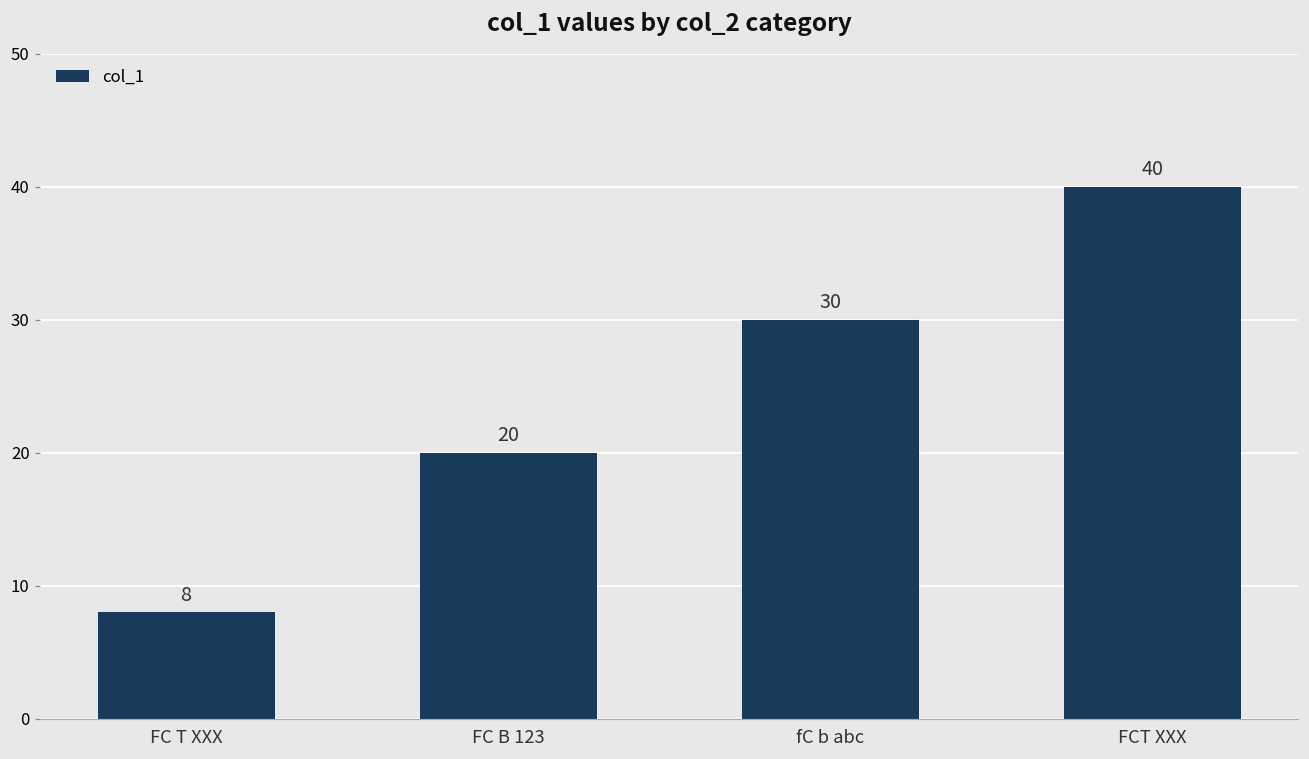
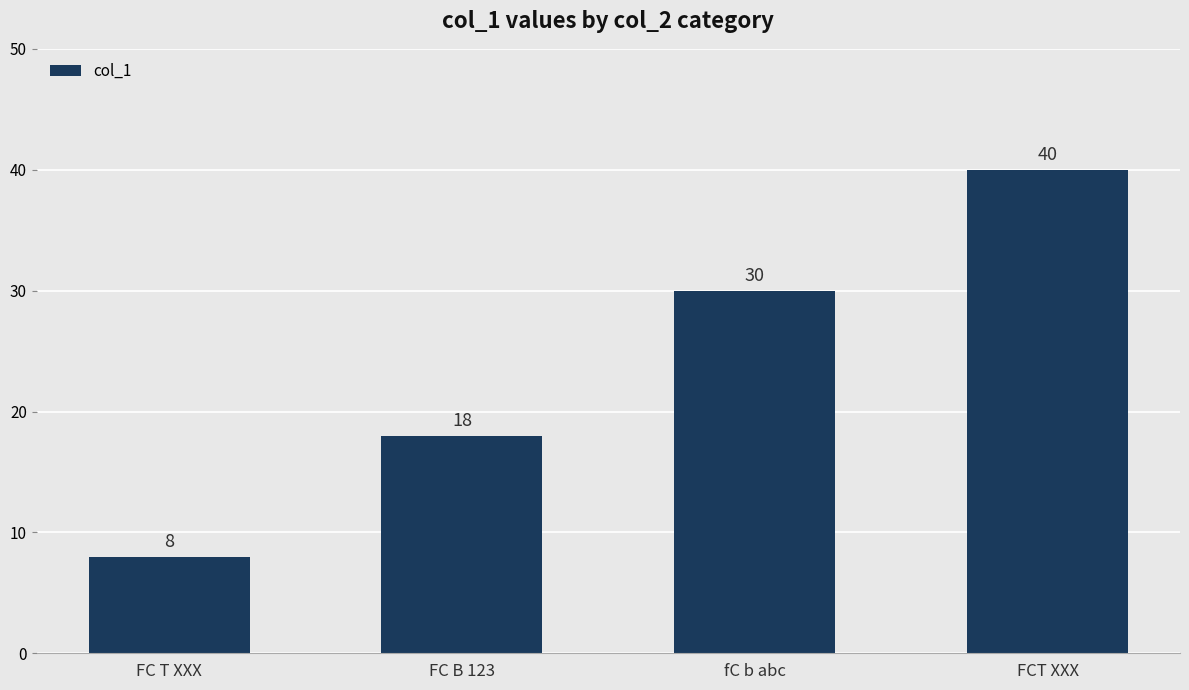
  {
    "FC T XXX": 8,
-   "FC B 123": 20,
+   "FC B 123": 18,
    "fC b abc": 30,
    "FCT XXX": 40
  }
